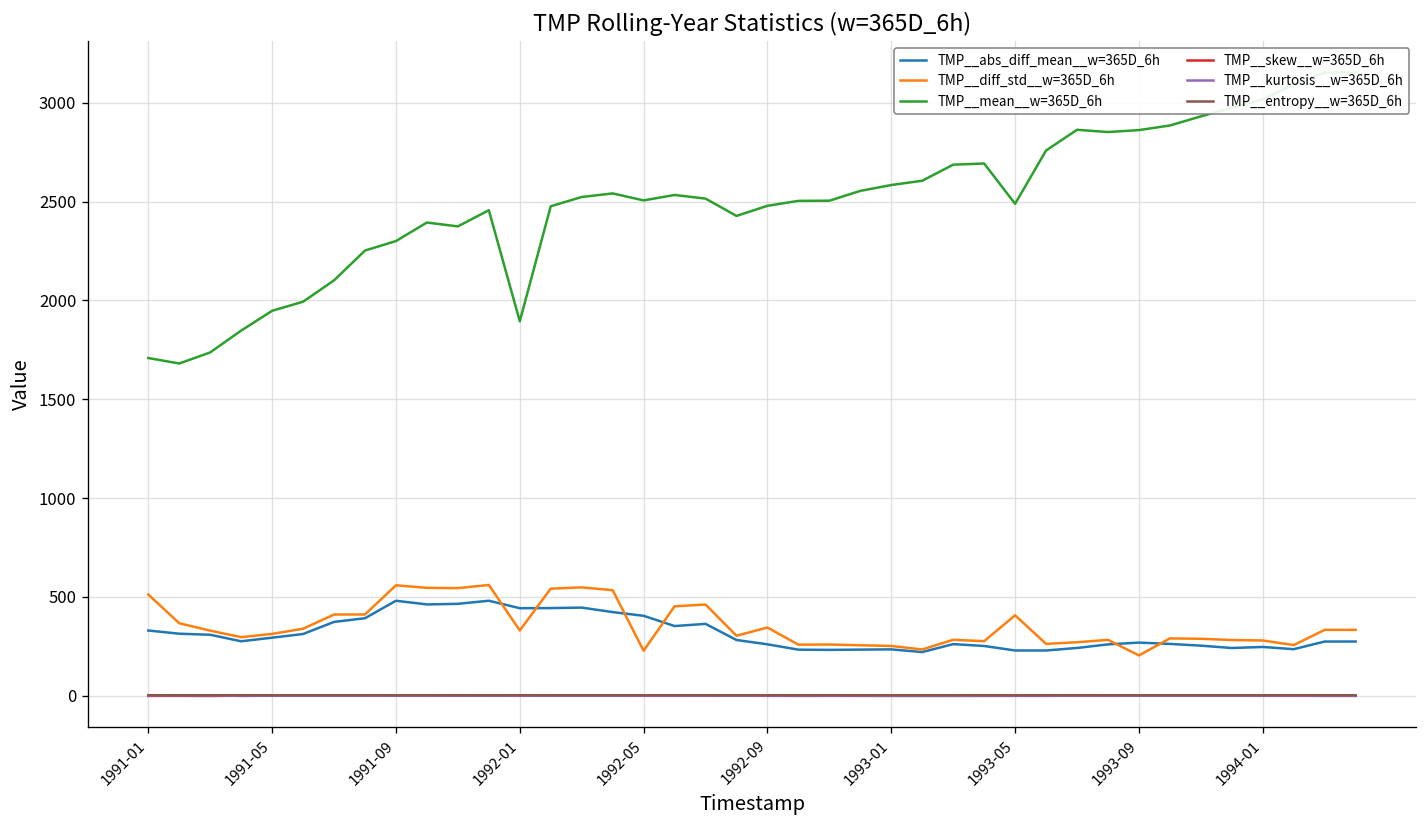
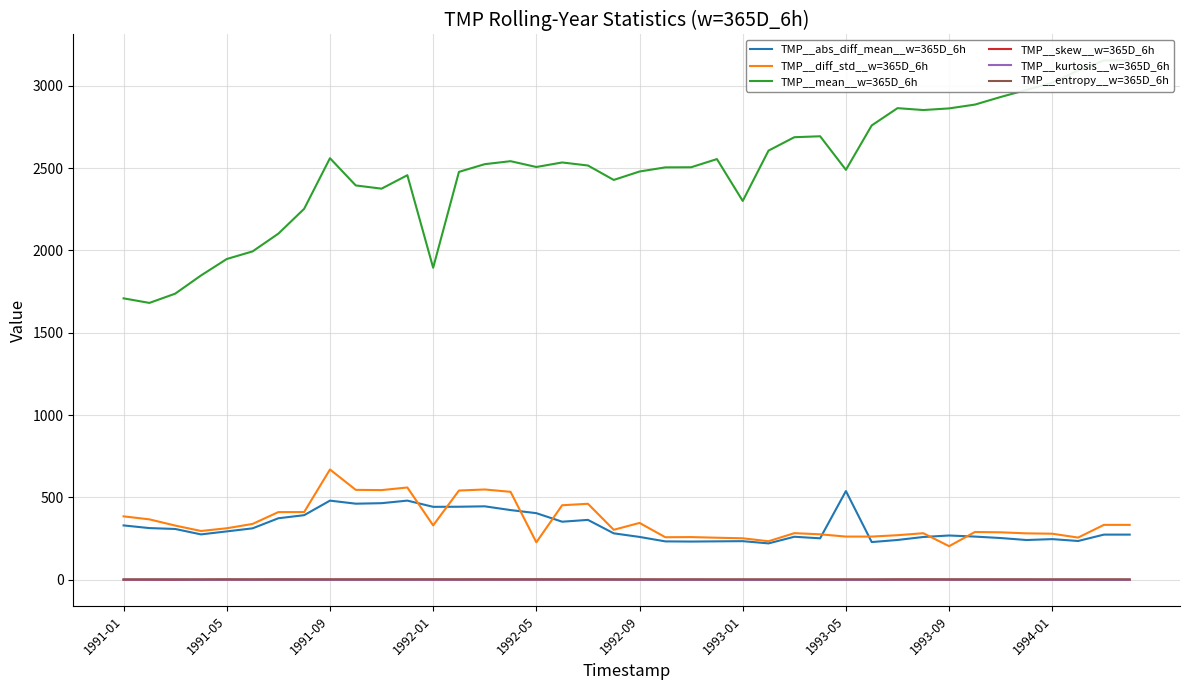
  {
    "TMP__abs_diff_mean__w=365D_6h": {
      "1991-01": 330,
      "1991-05": 290,
      "1991-09": 480,
      "1992-01": 440,
      "1992-05": 400,
      "1992-09": 260,
      "1993-01": 230,
-     "1993-05": 230,
+     "1993-05": 540,
      "1993-09": 270,
      "1994-01": 250
    },
    "TMP__diff_std__w=365D_6h": {
-     "1991-01": 510,
+     "1991-01": 380,
      "1991-05": 310,
-     "1991-09": 560,
+     "1991-09": 670,
      "1992-01": 330,
      "1992-05": 230,
      "1992-09": 350,
      "1993-01": 250,
-     "1993-05": 410,
+     "1993-05": 260,
      "1993-09": 200,
      "1994-01": 280
    },
    "TMP__mean__w=365D_6h": {
      "1991-01": 1710,
      "1991-05": 1950,
-     "1991-09": 2300,
+     "1991-09": 2560,
      "1992-01": 1890,
      "1992-05": 2510,
      "1992-09": 2480,
-     "1993-01": 2580,
+     "1993-01": 2300,
      "1993-05": 2490,
      "1993-09": 2860
    }
  }
